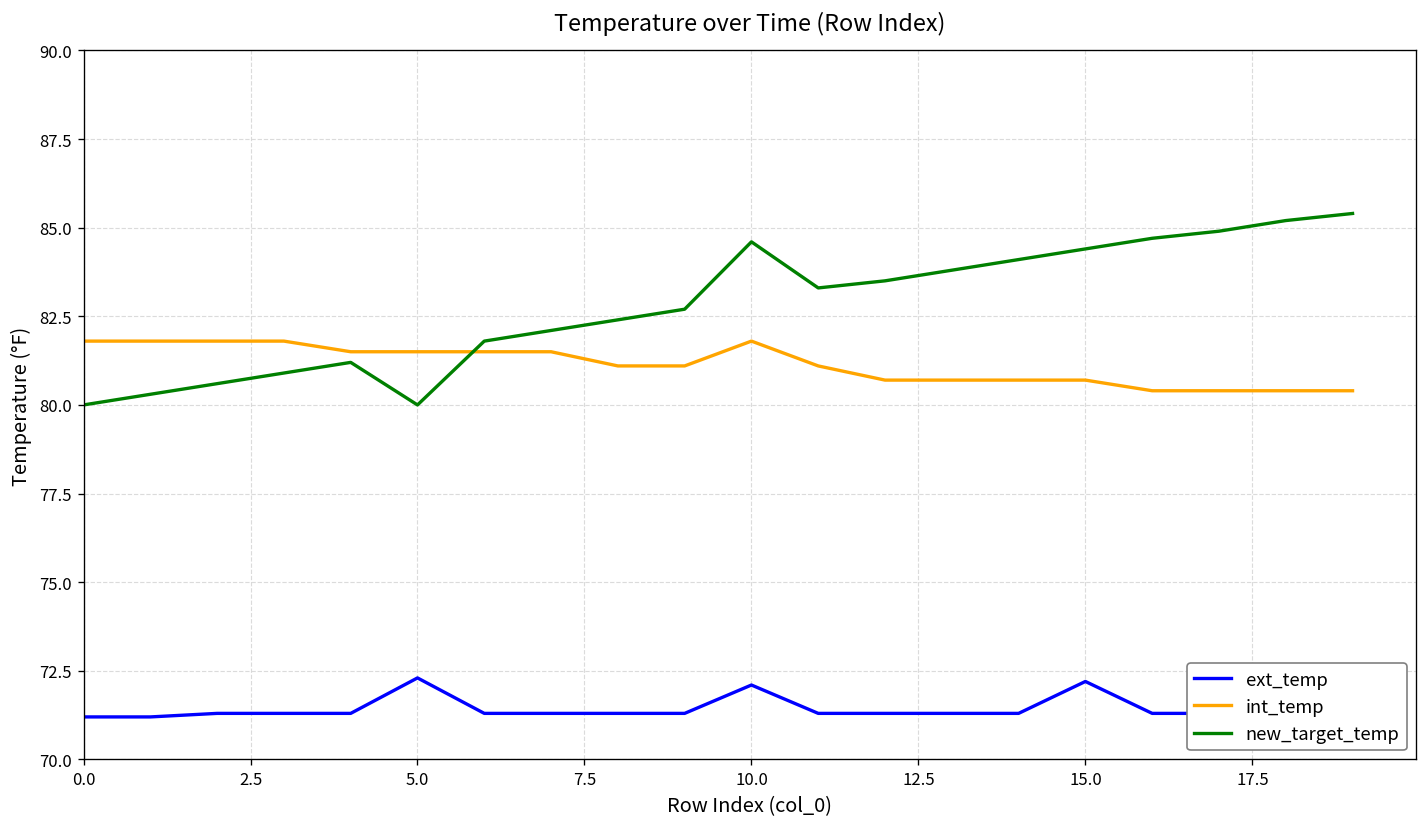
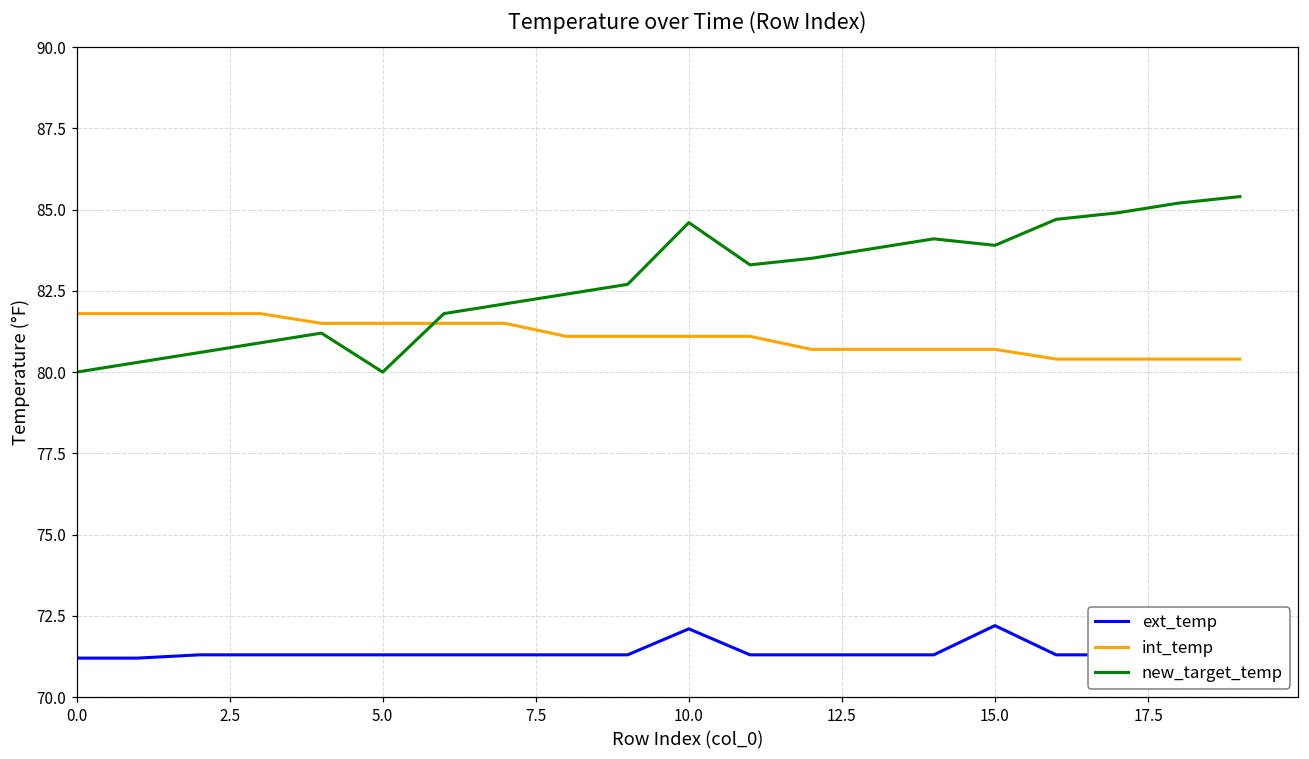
  {
    "ext_temp": {
      "0.0": 71.2,
-     "5.0": 72.3,
+     "5.0": 71.3,
      "10.0": 72.1,
      "15.0": 72.2
    },
    "int_temp": {
      "0.0": 81.8,
      "5.0": 81.5,
-     "10.0": 81.8,
+     "10.0": 81.1,
      "15.0": 80.7
    },
    "new_target_temp": {
      "0.0": 80.0,
      "5.0": 80.0,
      "10.0": 84.6,
-     "15.0": 84.4
+     "15.0": 83.9
    }
  }
